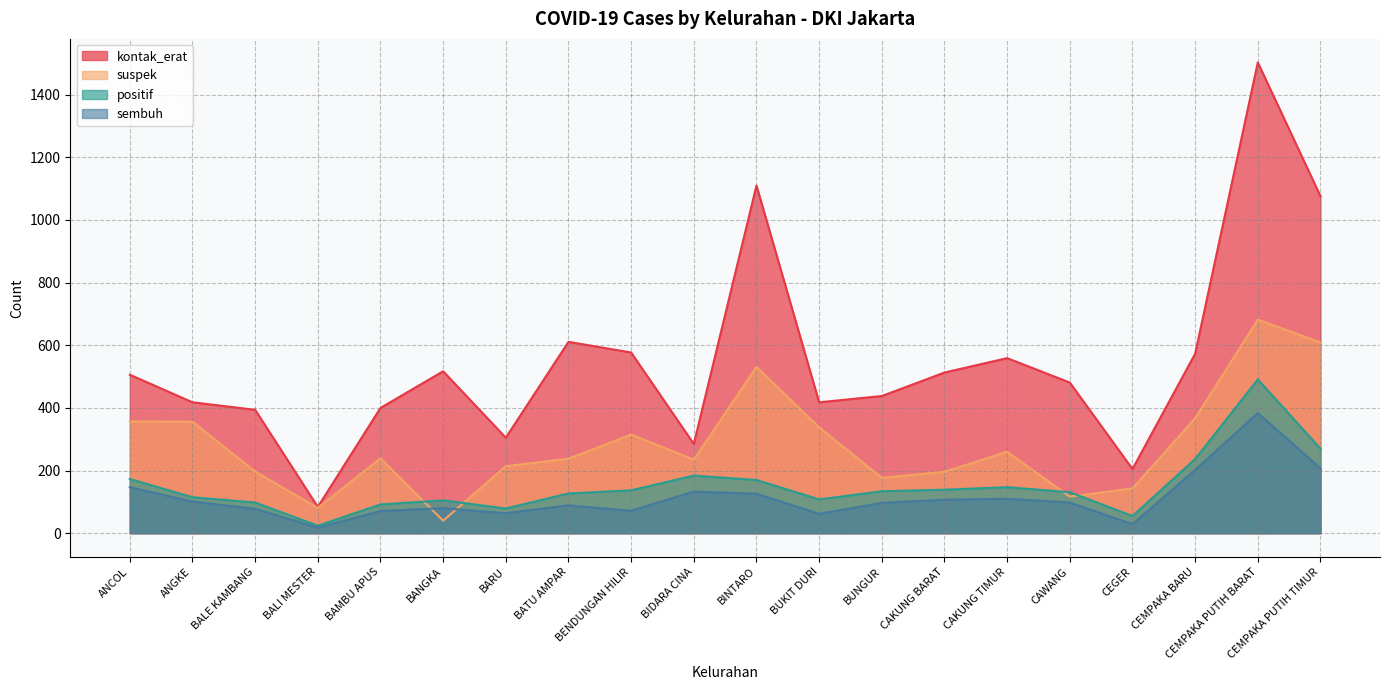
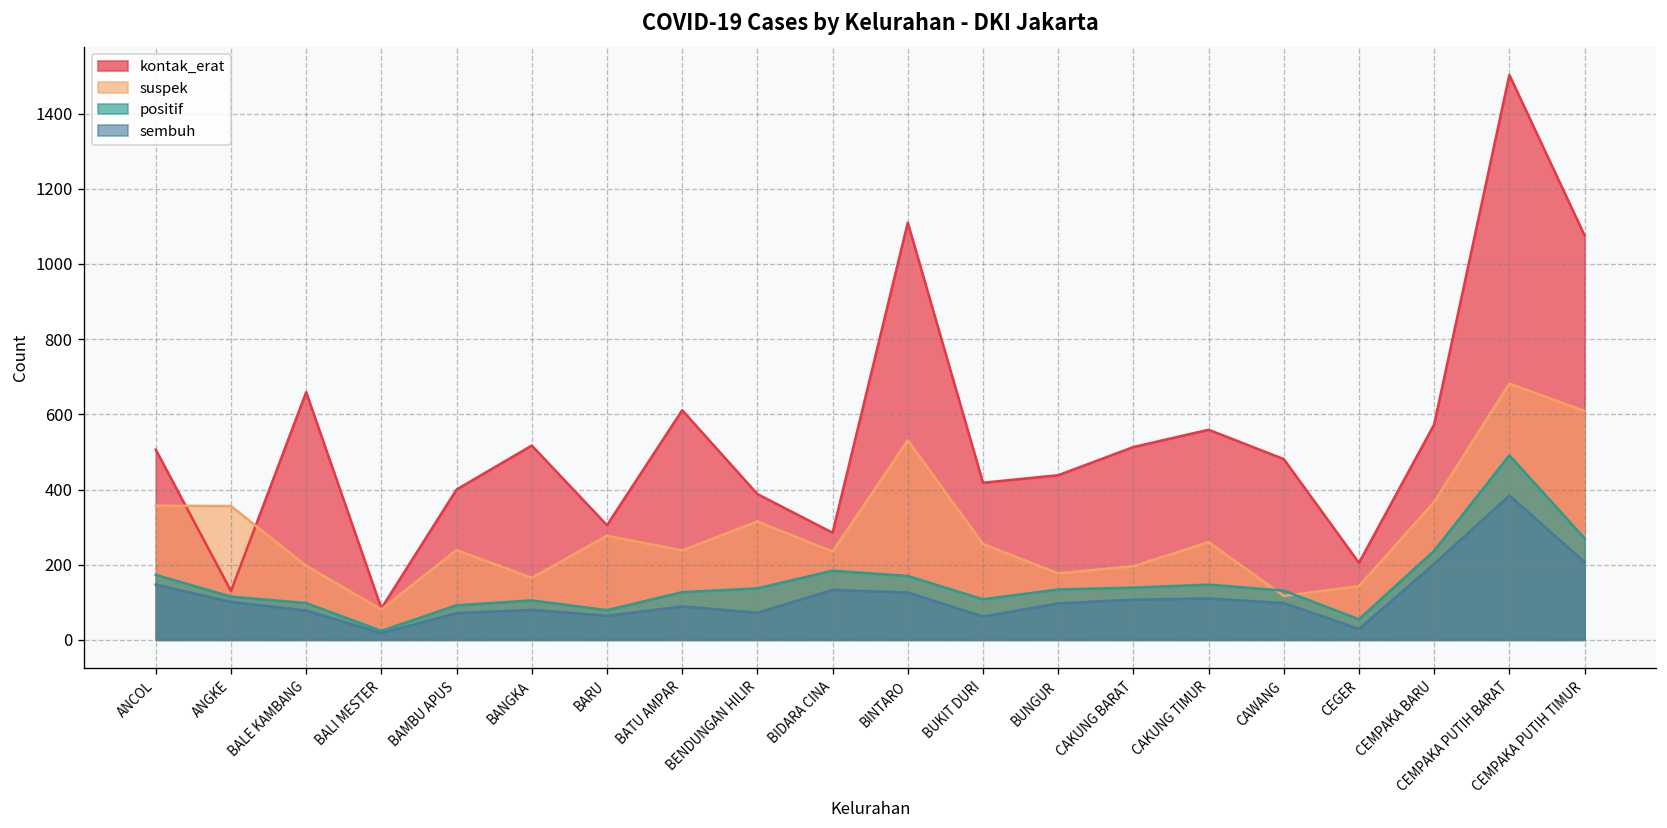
  {
    "kontak_erat": {
      "ANCOL": 510,
-     "ANGKE": 420,
-     "BALE KAMBANG": 390,
+     "ANGKE": 130,
+     "BALE KAMBANG": 660,
      "BAMBU APUS": 400,
      "BANGKA": 520,
      "BARU": 310,
      "BATU AMPAR": 610,
-     "BENDUNGAN HILIR": 580,
+     "BENDUNGAN HILIR": 390,
      "BIDARA CINA": 290,
      "BINTARO": 1110,
      "BUKIT DURI": 420,
      "BUNGUR": 440,
      "CAKUNG BARAT": 510,
      "CAKUNG TIMUR": 560,
      "CAWANG": 480,
      "CEGER": 210,
      "CEMPAKA BARU": 570,
      "CEMPAKA PUTIH BARAT": 1500,
      "CEMPAKA PUTIH TIMUR": 1080
    },
    "suspek": {
      "ANCOL": 360,
      "ANGKE": 360,
      "BALE KAMBANG": 200,
      "BAMBU APUS": 240,
-     "BANGKA": 40,
-     "BARU": 210,
+     "BANGKA": 170,
+     "BARU": 280,
      "BATU AMPAR": 240,
      "BENDUNGAN HILIR": 320,
      "BIDARA CINA": 240,
      "BINTARO": 530,
-     "BUKIT DURI": 340,
+     "BUKIT DURI": 260,
      "BUNGUR": 180,
      "CAKUNG BARAT": 200,
      "CAKUNG TIMUR": 260,
      "CAWANG": 120,
      "CEGER": 140,
      "CEMPAKA BARU": 370,
      "CEMPAKA PUTIH BARAT": 680,
      "CEMPAKA PUTIH TIMUR": 610
    }
  }
